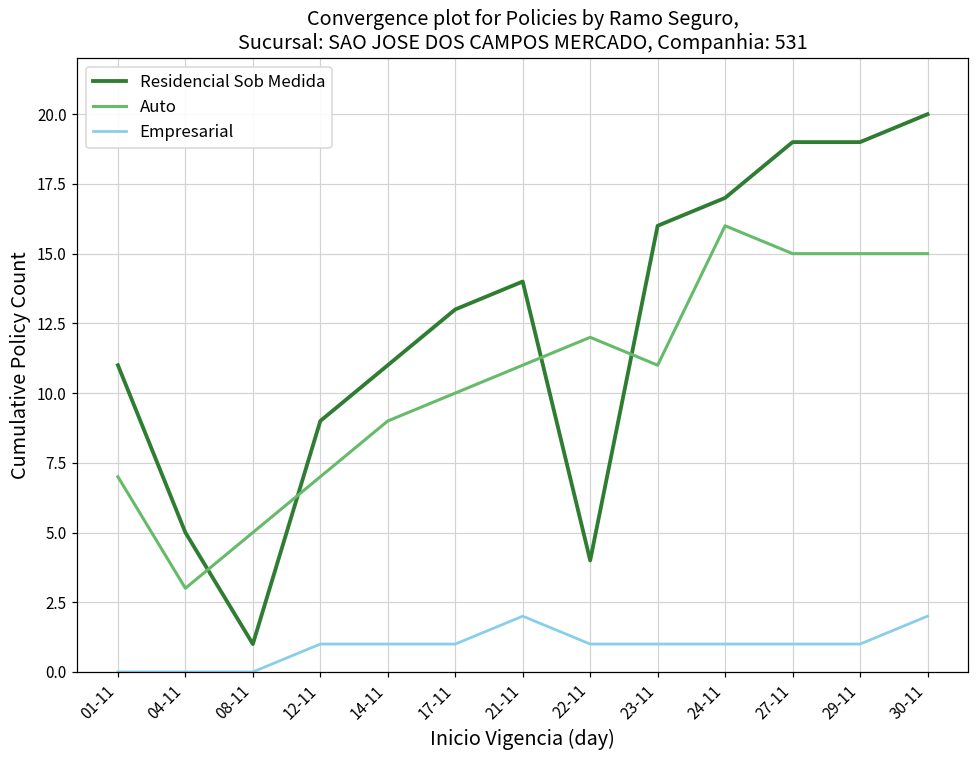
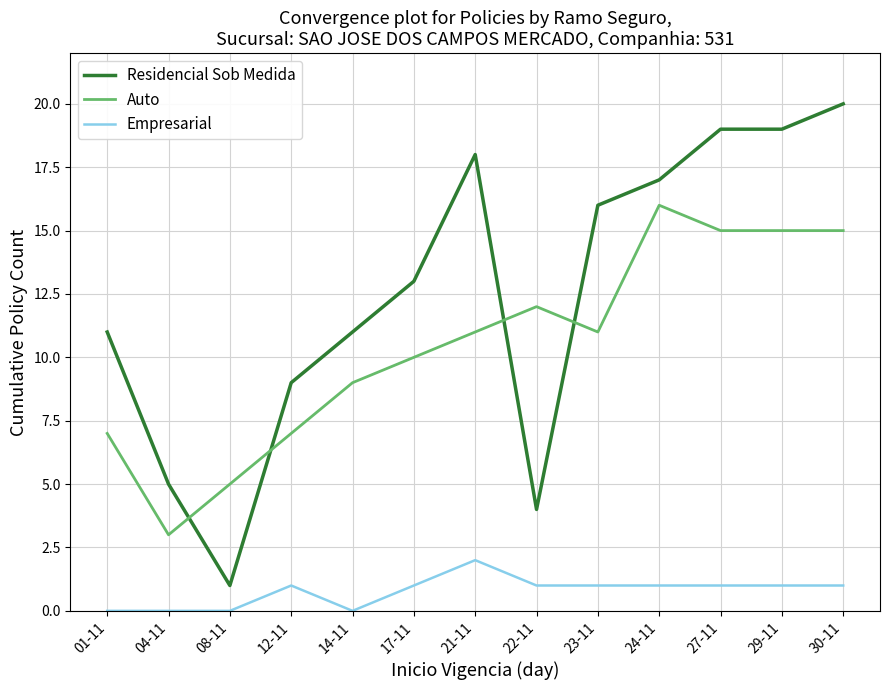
  {
    "Residencial Sob Medida": {
      "01-11": 11,
      "04-11": 5,
      "08-11": 1,
      "12-11": 9,
      "14-11": 11,
      "17-11": 13,
-     "21-11": 14,
+     "21-11": 18,
      "22-11": 4,
      "23-11": 16,
      "24-11": 17,
      "27-11": 19,
      "29-11": 19,
      "30-11": 20
    },
    "Auto": {
      "01-11": 7,
      "04-11": 3,
      "08-11": 5,
      "12-11": 7,
      "14-11": 9,
      "17-11": 10,
      "21-11": 11,
      "22-11": 12,
      "23-11": 11,
      "24-11": 16,
      "27-11": 15,
      "29-11": 15,
      "30-11": 15
    },
    "Empresarial": {
      "01-11": 0,
      "04-11": 0,
      "08-11": 0,
      "12-11": 1,
-     "14-11": 1,
+     "14-11": 0,
      "17-11": 1,
      "21-11": 2,
      "22-11": 1,
      "23-11": 1,
      "24-11": 1,
      "27-11": 1,
      "29-11": 1,
-     "30-11": 2
+     "30-11": 1
    }
  }
